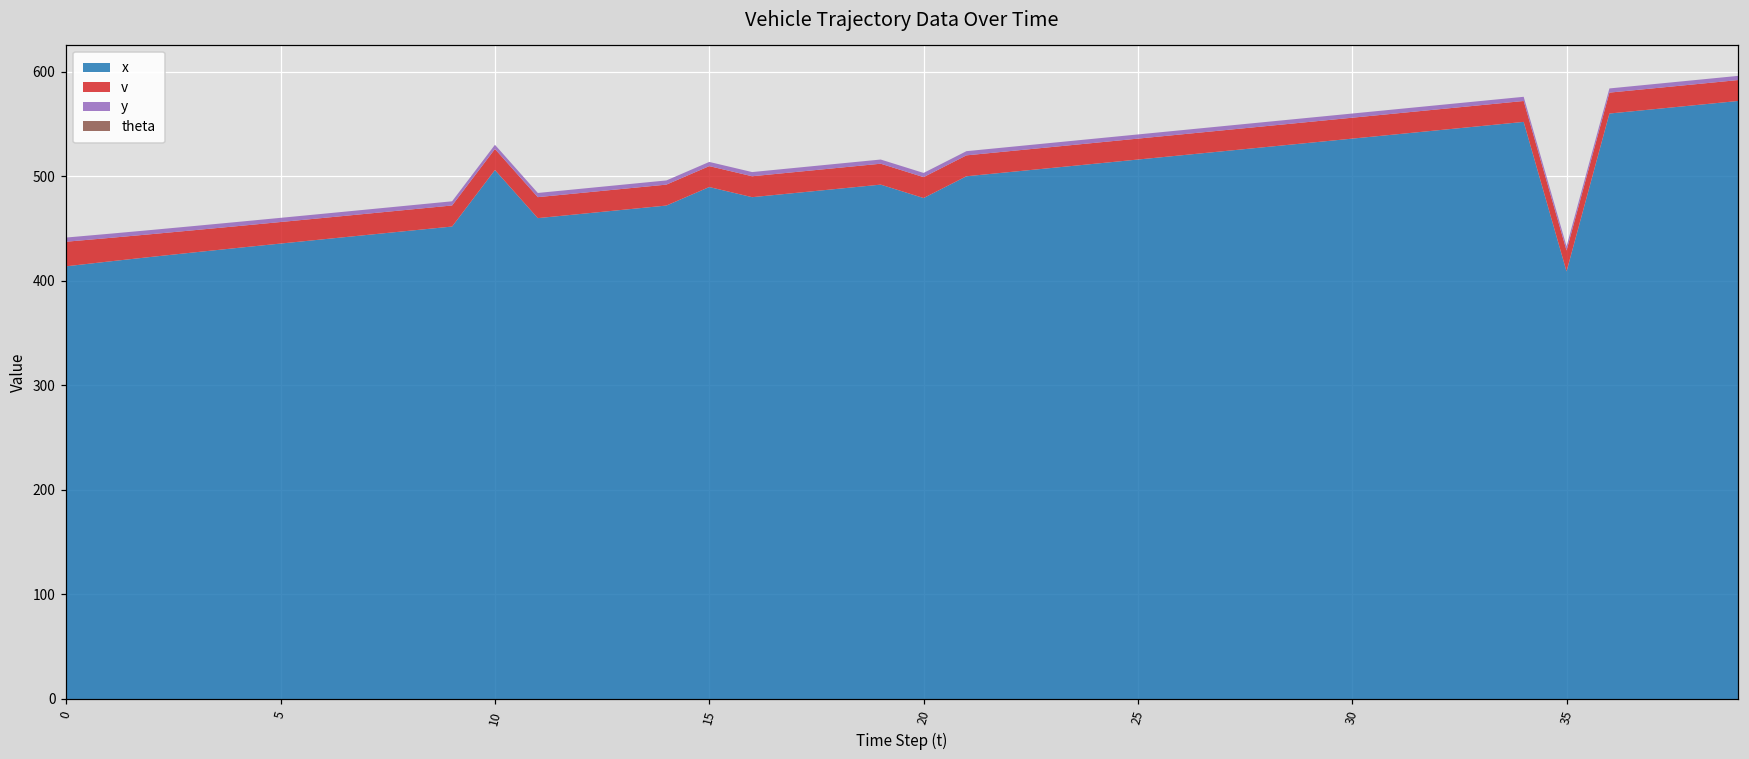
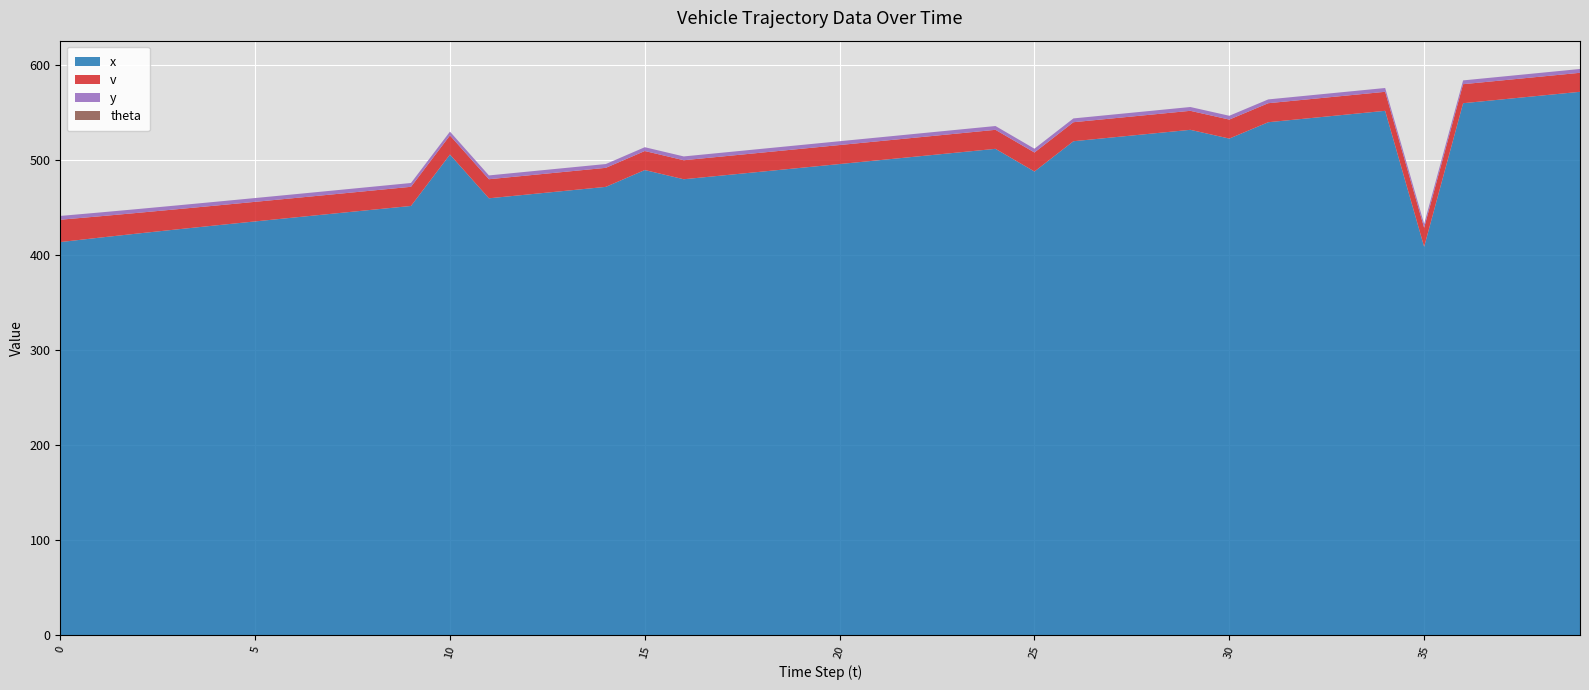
  {
    "x": {
      "0": 410,
      "5": 440,
      "10": 510,
      "15": 490,
-     "20": 480,
-     "25": 520,
-     "30": 540,
+     "20": 500,
+     "25": 490,
+     "30": 520,
      "35": 410
    },
    "v": {
      "0": 20,
      "5": 20,
      "10": 20,
      "15": 20,
      "20": 20,
      "25": 20,
      "30": 20,
      "35": 20
    },
    "theta": {
      "0": 0,
      "5": 0,
      "10": 0,
      "15": 0,
      "20": 0,
      "25": 0,
      "30": 0,
      "35": 0
    }
  }
